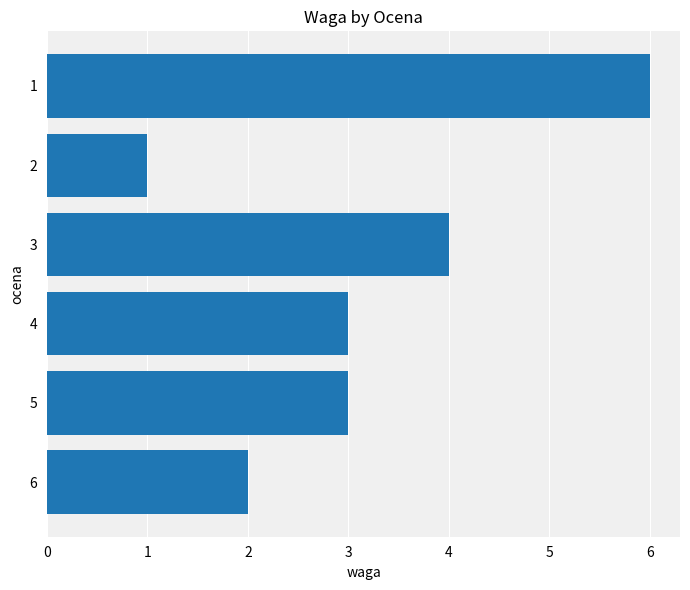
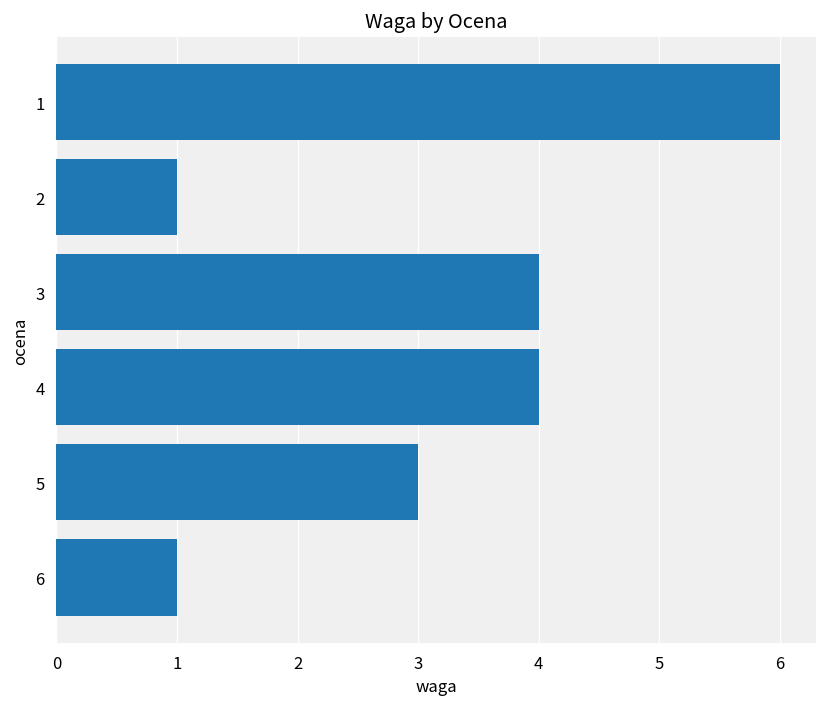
  {
    "1": 6,
    "2": 1,
    "3": 4,
-   "4": 3,
+   "4": 4,
    "5": 3,
-   "6": 2
+   "6": 1
  }
